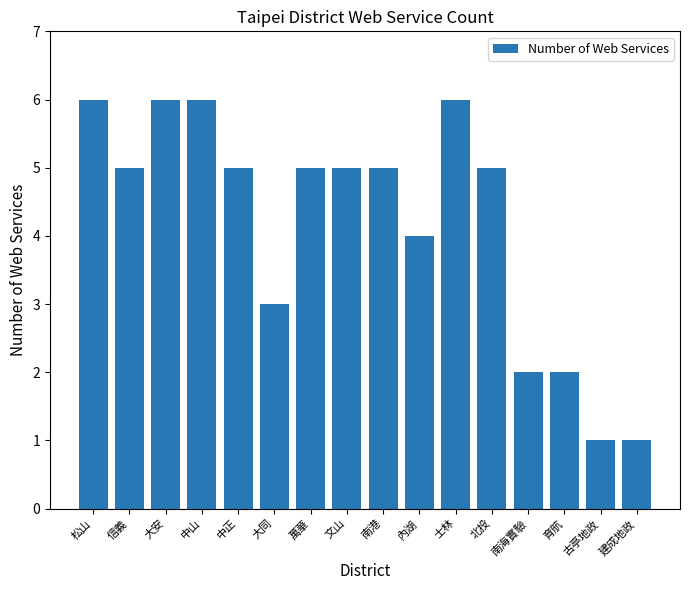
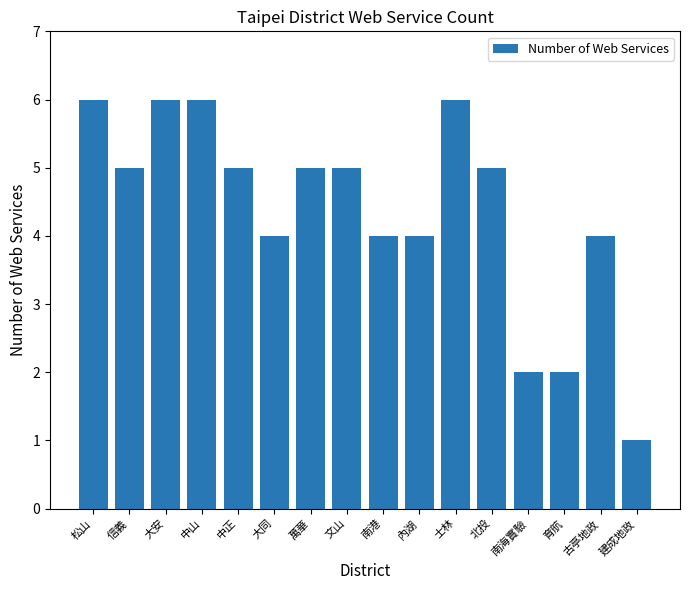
  {
    "松山": 6,
    "信義": 5,
    "大安": 6,
    "中山": 6,
    "中正": 5,
-   "大同": 3,
+   "大同": 4,
    "萬華": 5,
    "文山": 5,
-   "南港": 5,
+   "南港": 4,
    "內湖": 4,
    "士林": 6,
    "北投": 5,
    "南海實驗": 2,
    "育航": 2,
-   "古亭地政": 1,
+   "古亭地政": 4,
    "建成地政": 1
  }
